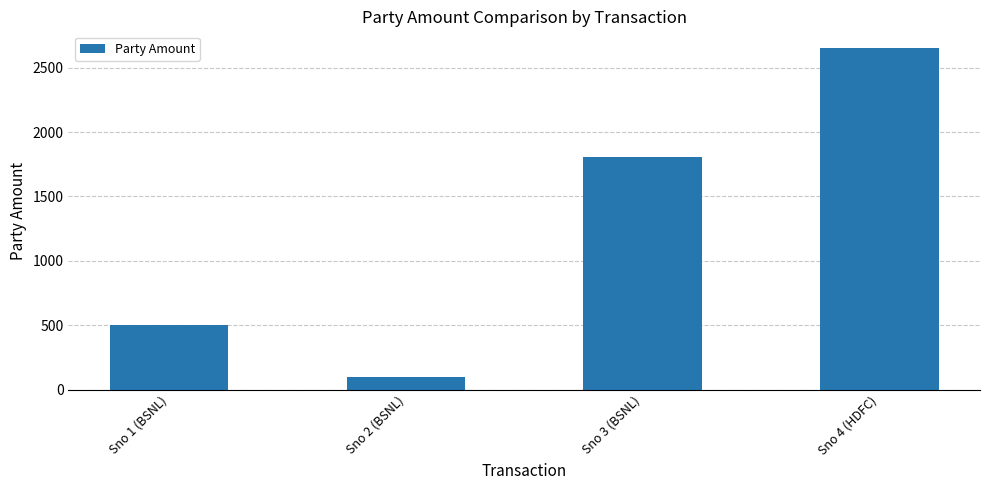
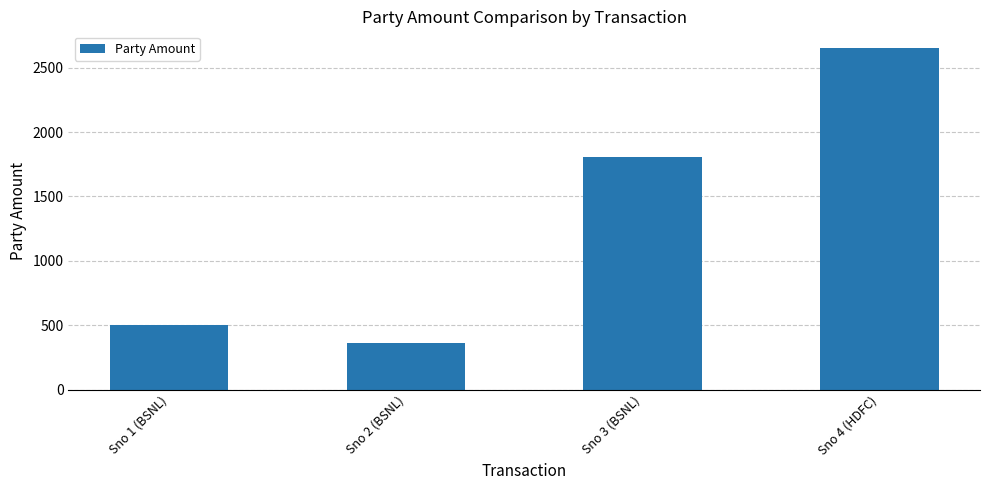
  {
    "Sno 1 (BSNL)": 500,
-   "Sno 2 (BSNL)": 100,
+   "Sno 2 (BSNL)": 360,
    "Sno 3 (BSNL)": 1810,
    "Sno 4 (HDFC)": 2650
  }
